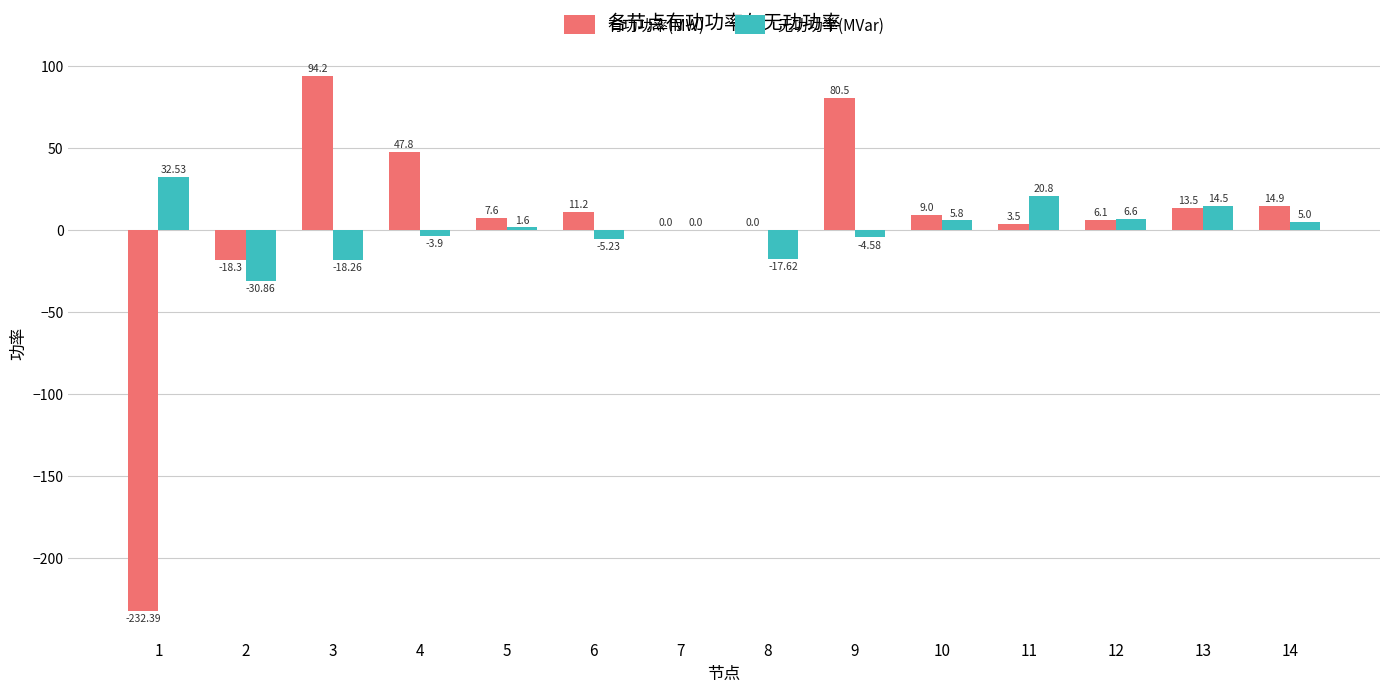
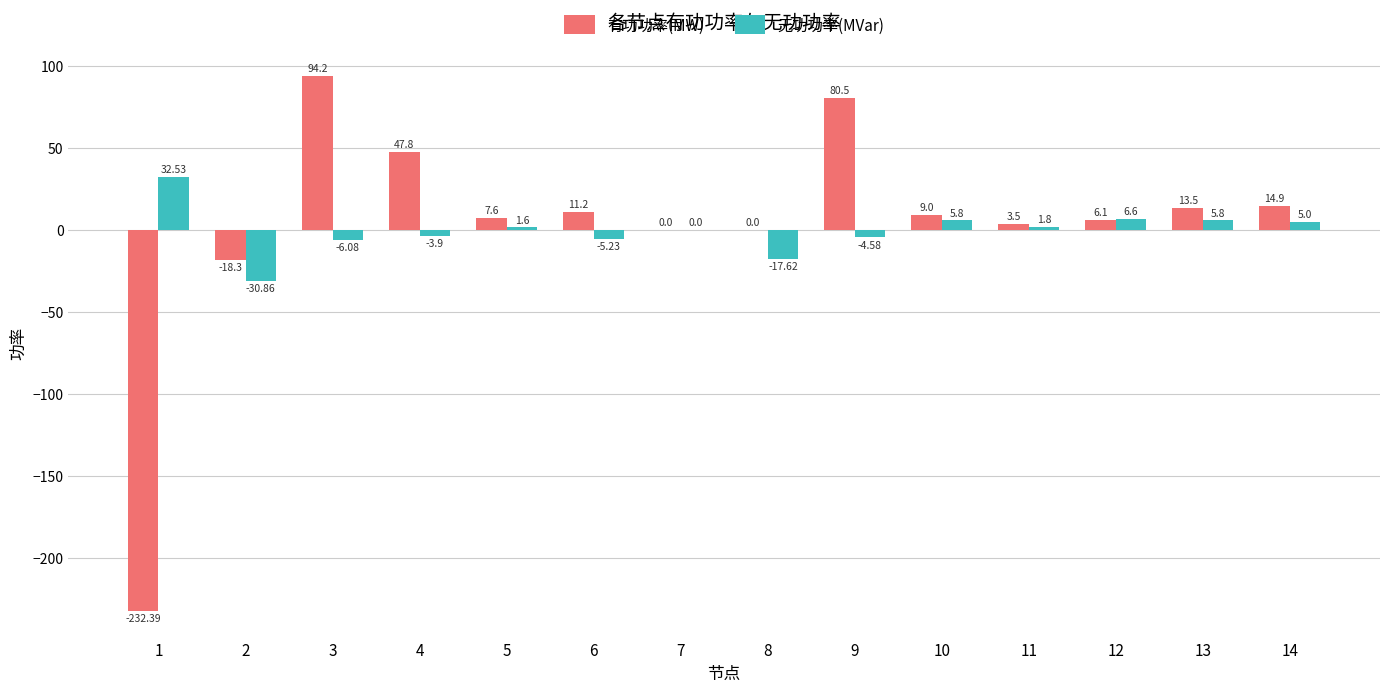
  {
    "有功功率(MW)": {
      "1": -232.39,
      "2": -18.3,
      "3": 94.2,
      "4": 47.8,
      "5": 7.6,
      "6": 11.2,
      "7": 0.0,
      "8": 0.0,
      "9": 80.5,
      "10": 9.0,
      "11": 3.5,
      "12": 6.1,
      "13": 13.5,
      "14": 14.9
    },
    "无功功率(MVar)": {
      "1": 32.53,
      "2": -30.86,
-     "3": -18.26,
+     "3": -6.08,
      "4": -3.9,
      "5": 1.6,
      "6": -5.23,
      "7": 0.0,
      "8": -17.62,
      "9": -4.58,
      "10": 5.8,
-     "11": 20.8,
+     "11": 1.8,
      "12": 6.6,
-     "13": 14.5,
+     "13": 5.8,
      "14": 5.0
    }
  }
